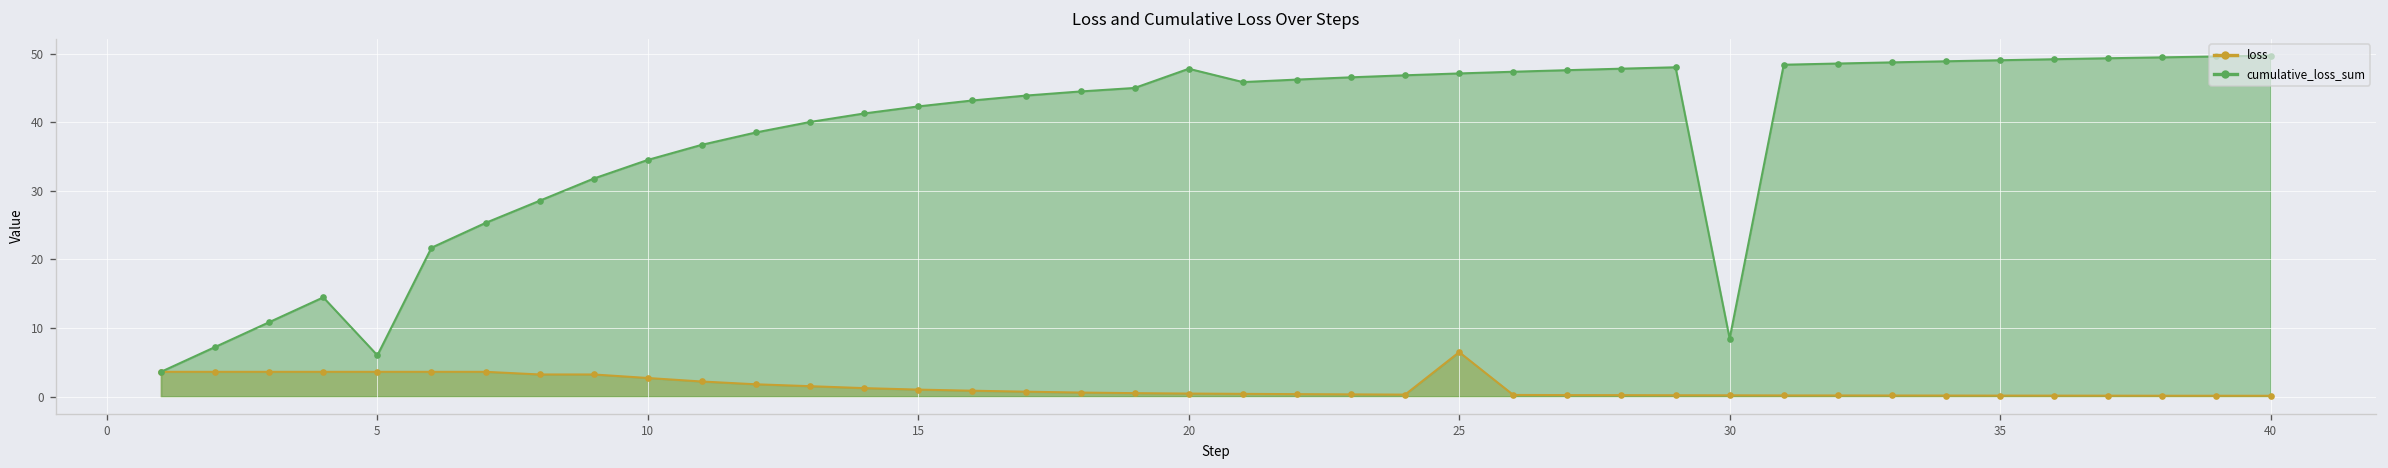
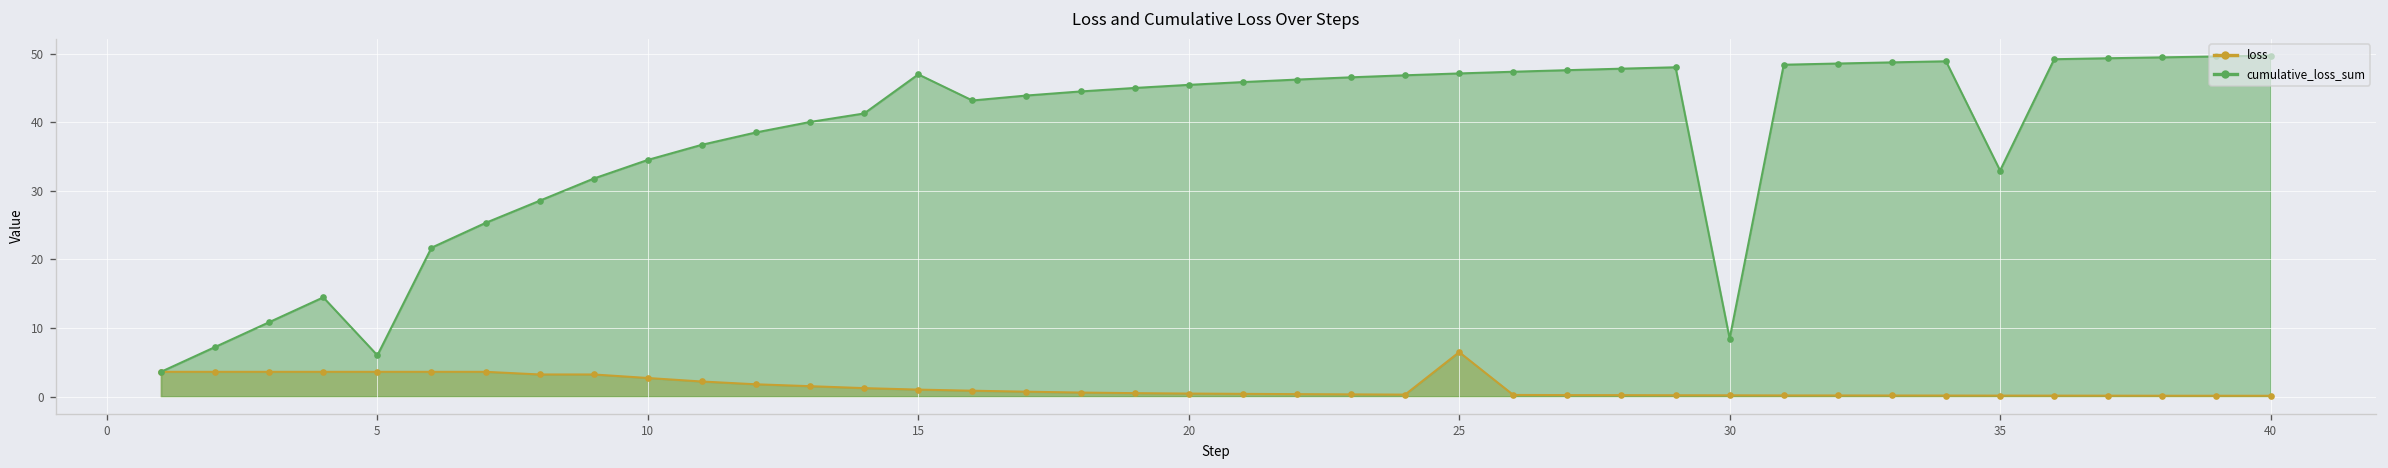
  {
    "loss": {
      "5": 4,
      "10": 3,
      "15": 1,
      "20": 0,
      "25": 6,
      "30": 0,
      "35": 0,
      "40": 0
    },
    "cumulative_loss_sum": {
      "5": 6,
      "10": 35,
-     "15": 42,
-     "20": 48,
+     "15": 47,
+     "20": 45,
      "25": 47,
      "30": 8,
-     "35": 49
+     "35": 33
    }
  }
